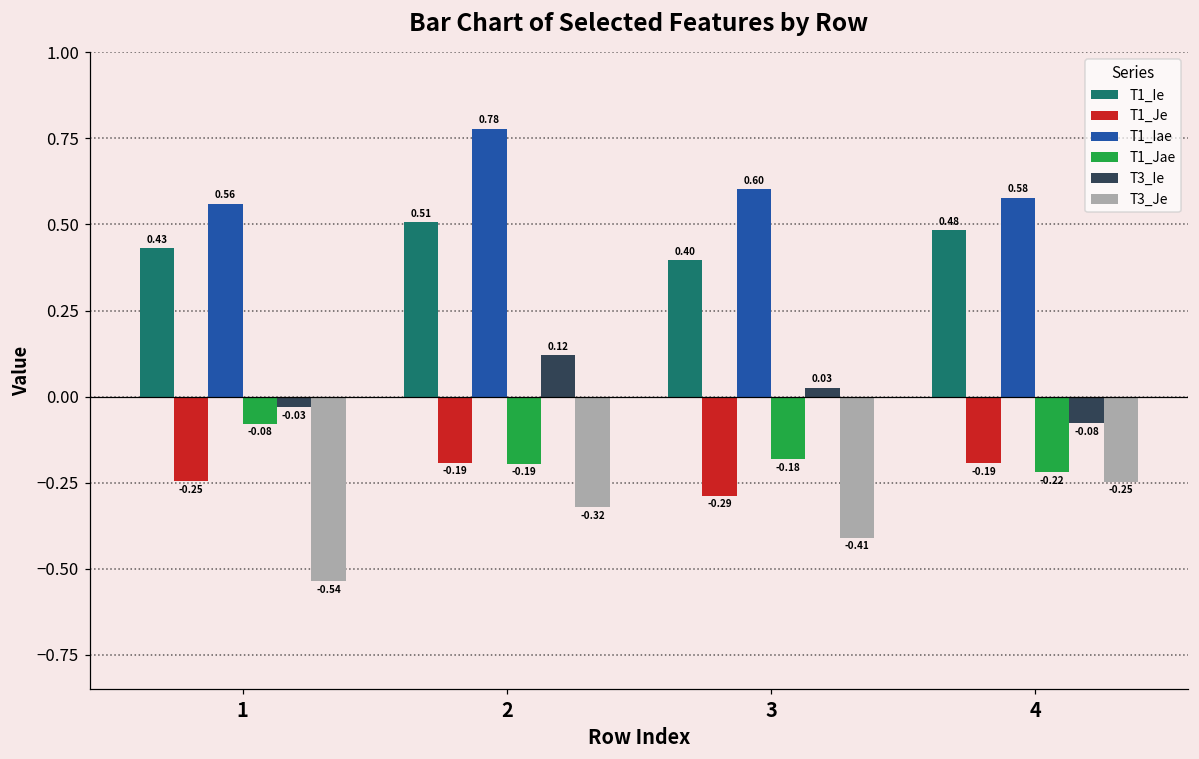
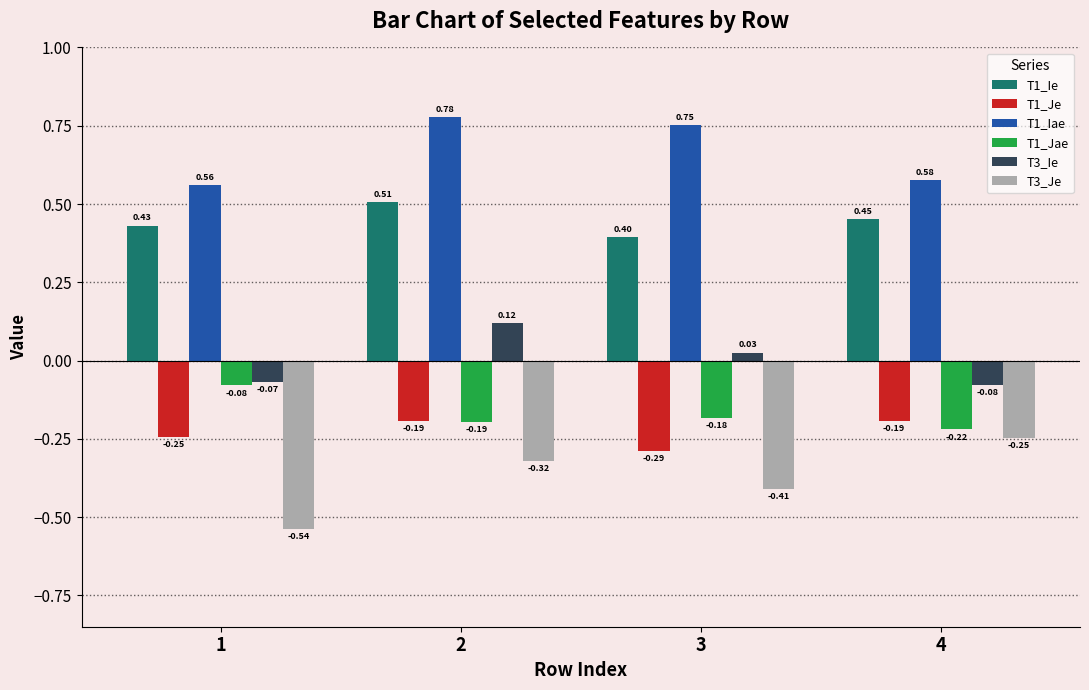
  {
    "T1_Ie": {
      "1": 0.43,
      "2": 0.51,
      "3": 0.40,
-     "4": 0.48
+     "4": 0.45
    },
    "T1_Je": {
      "1": -0.25,
      "2": -0.19,
      "3": -0.29,
      "4": -0.19
    },
    "T1_Iae": {
      "1": 0.56,
      "2": 0.78,
-     "3": 0.60,
+     "3": 0.75,
      "4": 0.58
    },
    "T1_Jae": {
      "1": -0.08,
      "2": -0.19,
      "3": -0.18,
      "4": -0.22
    },
    "T3_Ie": {
-     "1": -0.03,
+     "1": -0.07,
      "2": 0.12,
      "3": 0.03,
      "4": -0.08
    },
    "T3_Je": {
      "1": -0.54,
      "2": -0.32,
      "3": -0.41,
      "4": -0.25
    }
  }
